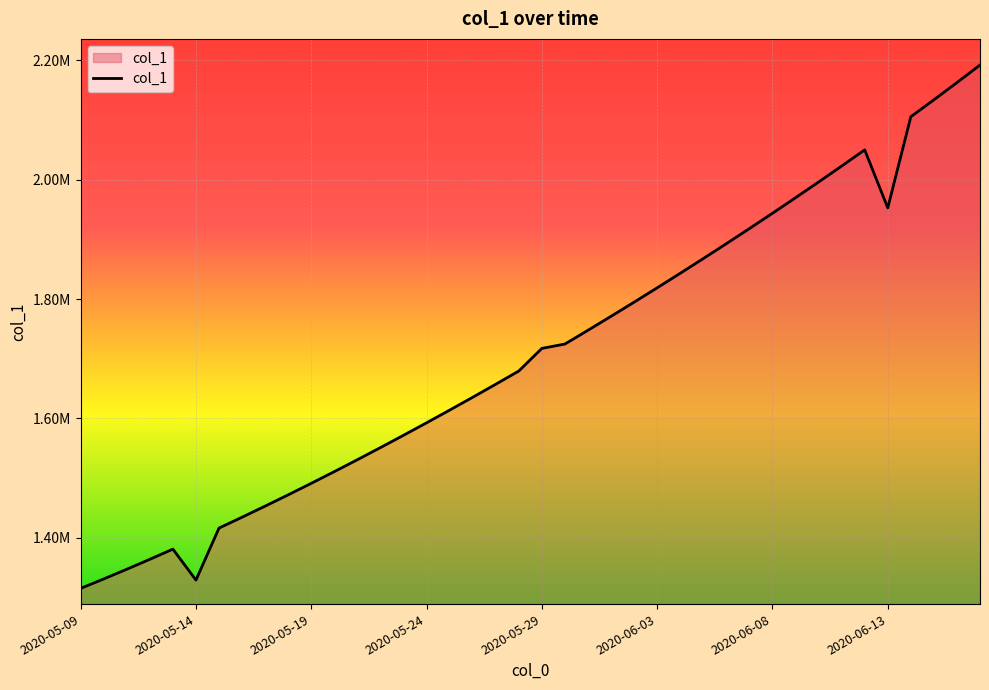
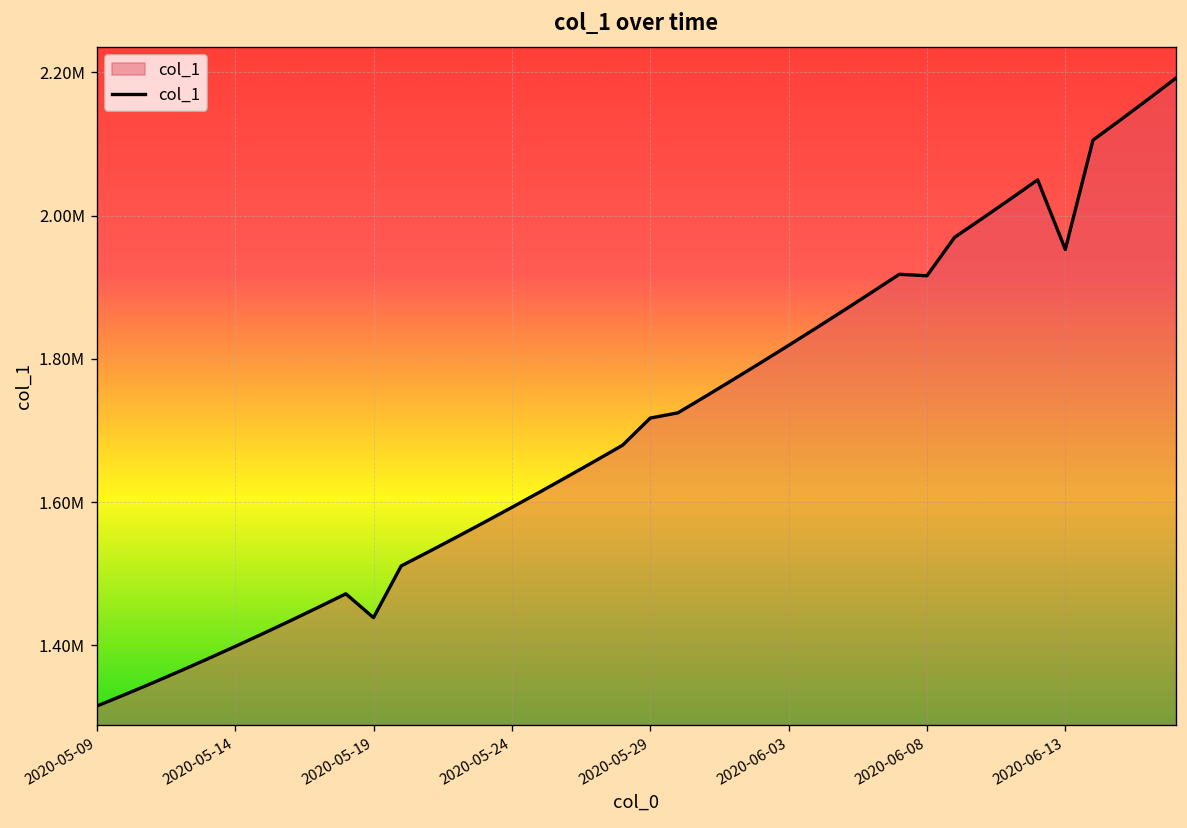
  {
    "2020-05-09": 1320000,
-   "2020-05-14": 1330000,
-   "2020-05-19": 1490000,
+   "2020-05-14": 1400000,
+   "2020-05-19": 1440000,
    "2020-05-24": 1590000,
    "2020-05-29": 1720000,
    "2020-06-03": 1820000,
-   "2020-06-08": 1940000,
+   "2020-06-08": 1920000,
    "2020-06-13": 1950000
  }
